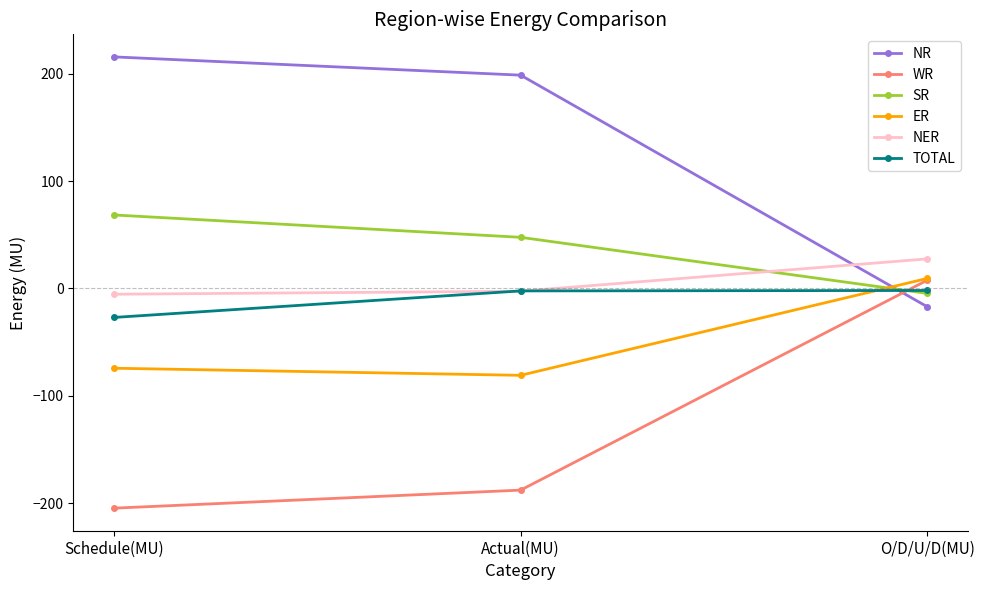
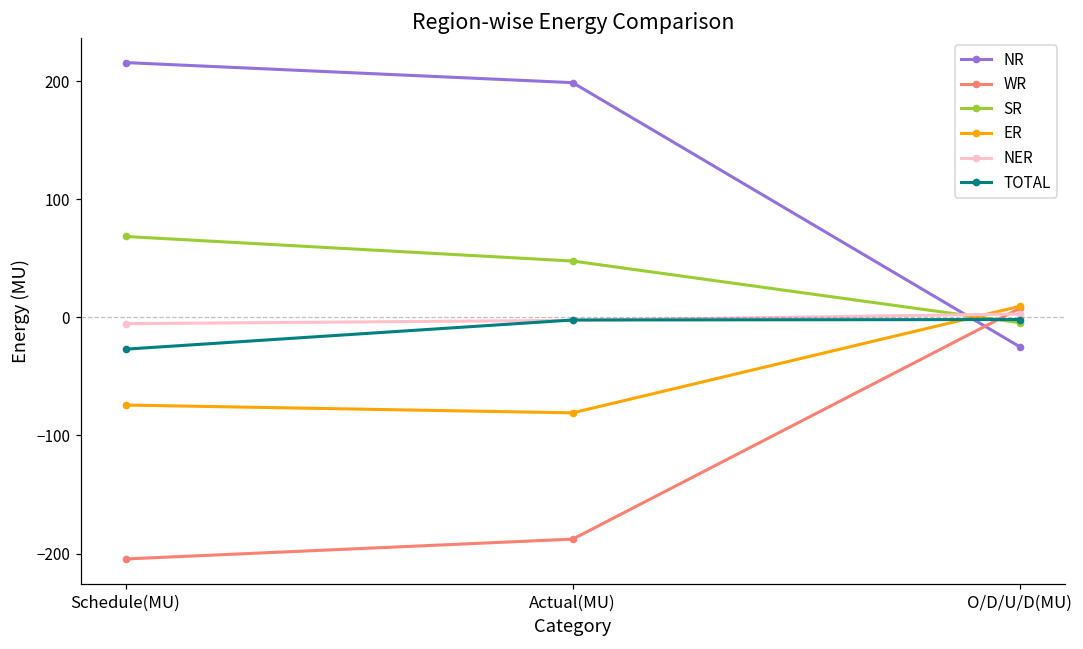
  {
    "NR": {
      "Schedule(MU)": 216,
      "Actual(MU)": 199,
-     "O/D/U/D(MU)": -17
+     "O/D/U/D(MU)": -25
    },
    "WR": {
      "Schedule(MU)": -205,
      "Actual(MU)": -188
    },
    "SR": {
      "Schedule(MU)": 68,
      "Actual(MU)": 48,
      "O/D/U/D(MU)": -5
    },
    "ER": {
      "Schedule(MU)": -74,
      "Actual(MU)": -81
    },
    "NER": {
      "Schedule(MU)": -5,
-     "O/D/U/D(MU)": 28
+     "O/D/U/D(MU)": 3
    },
    "TOTAL": {
      "Schedule(MU)": -27,
      "O/D/U/D(MU)": -2
    }
  }
